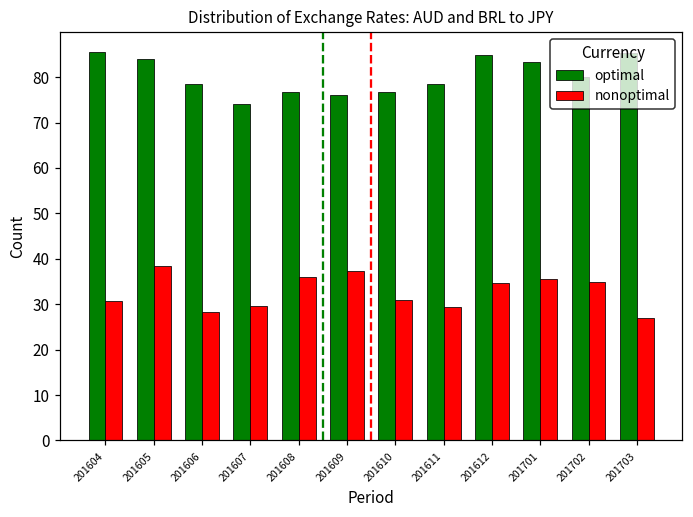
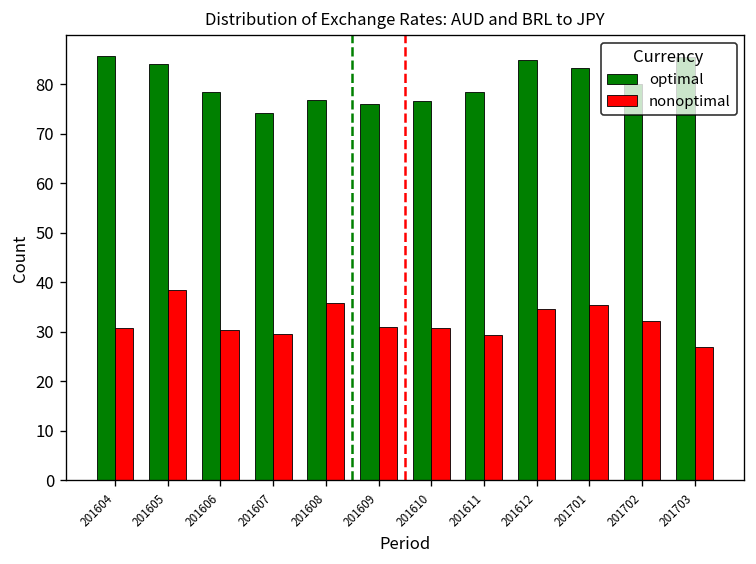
  {
    "optimal": {
      "201604": 86,
      "201605": 84,
      "201606": 78,
      "201607": 74,
      "201608": 77,
      "201609": 76,
      "201610": 77,
      "201611": 79,
      "201612": 85,
      "201701": 83
    },
    "nonoptimal": {
      "201604": 31,
      "201605": 38,
-     "201606": 28,
+     "201606": 30,
      "201607": 30,
      "201608": 36,
-     "201609": 37,
+     "201609": 31,
      "201610": 31,
      "201611": 29,
      "201612": 35,
      "201701": 35,
-     "201702": 35,
+     "201702": 32,
      "201703": 27
    }
  }
